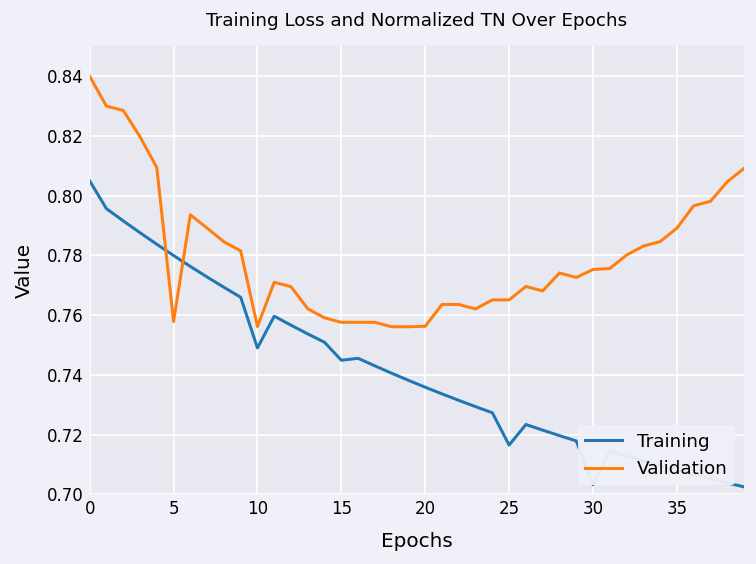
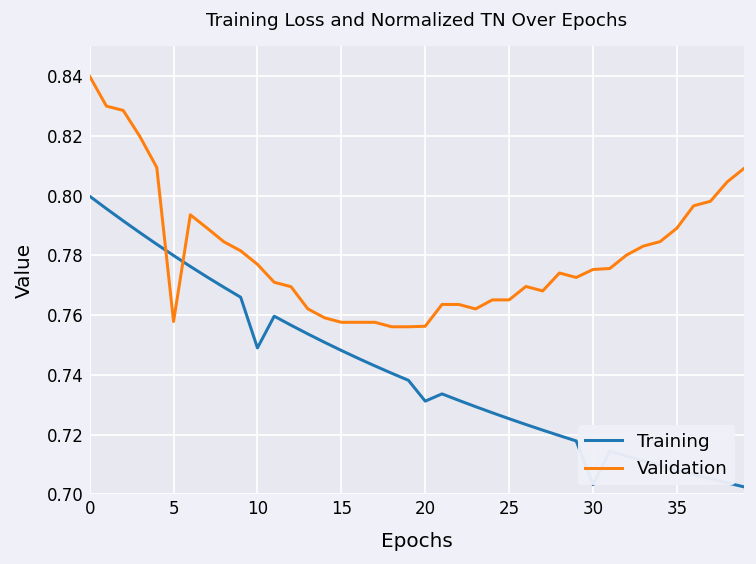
  {
    "Training": {
-     "0": 0.805,
+     "0": 0.800,
      "5": 0.780,
      "10": 0.749,
-     "15": 0.745,
-     "20": 0.736,
-     "25": 0.717
+     "15": 0.748,
+     "20": 0.731,
+     "25": 0.725
    },
    "Validation": {
      "0": 0.840,
      "5": 0.758,
-     "10": 0.756,
+     "10": 0.777,
      "15": 0.758,
      "20": 0.756,
      "25": 0.765,
      "30": 0.775,
      "35": 0.789
    }
  }
